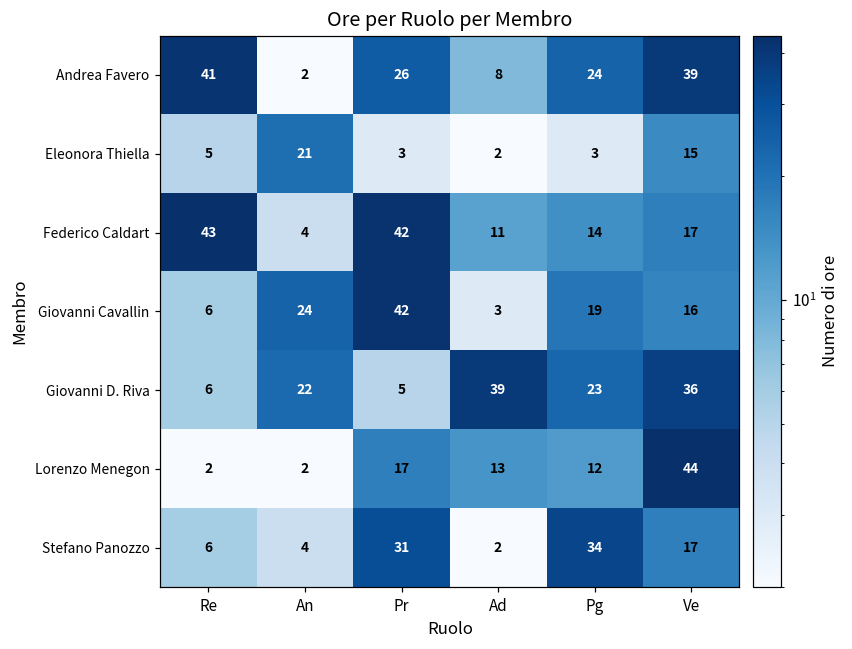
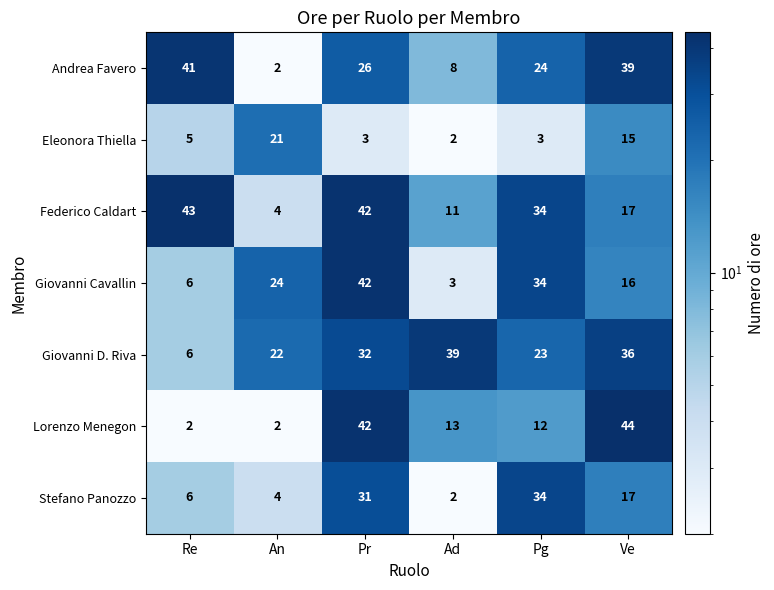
  {
    "Andrea Favero": {
      "Re": 41,
      "An": 2,
      "Pr": 26,
      "Ad": 8,
      "Pg": 24,
      "Ve": 39
    },
    "Eleonora Thiella": {
      "Re": 5,
      "An": 21,
      "Pr": 3,
      "Ad": 2,
      "Pg": 3,
      "Ve": 15
    },
    "Federico Caldart": {
      "Re": 43,
      "An": 4,
      "Pr": 42,
      "Ad": 11,
-     "Pg": 14,
+     "Pg": 34,
      "Ve": 17
    },
    "Giovanni Cavallin": {
      "Re": 6,
      "An": 24,
      "Pr": 42,
      "Ad": 3,
-     "Pg": 19,
+     "Pg": 34,
      "Ve": 16
    },
    "Giovanni D. Riva": {
      "Re": 6,
      "An": 22,
-     "Pr": 5,
+     "Pr": 32,
      "Ad": 39,
      "Pg": 23,
      "Ve": 36
    },
    "Lorenzo Menegon": {
      "Re": 2,
      "An": 2,
-     "Pr": 17,
+     "Pr": 42,
      "Ad": 13,
      "Pg": 12,
      "Ve": 44
    },
    "Stefano Panozzo": {
      "Re": 6,
      "An": 4,
      "Pr": 31,
      "Ad": 2,
      "Pg": 34,
      "Ve": 17
    }
  }
